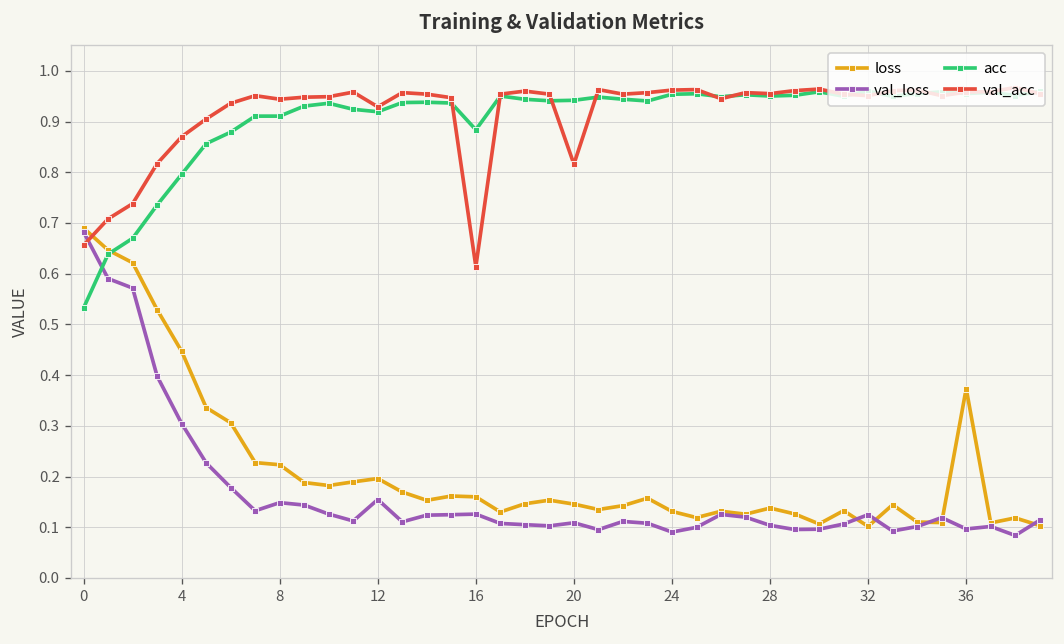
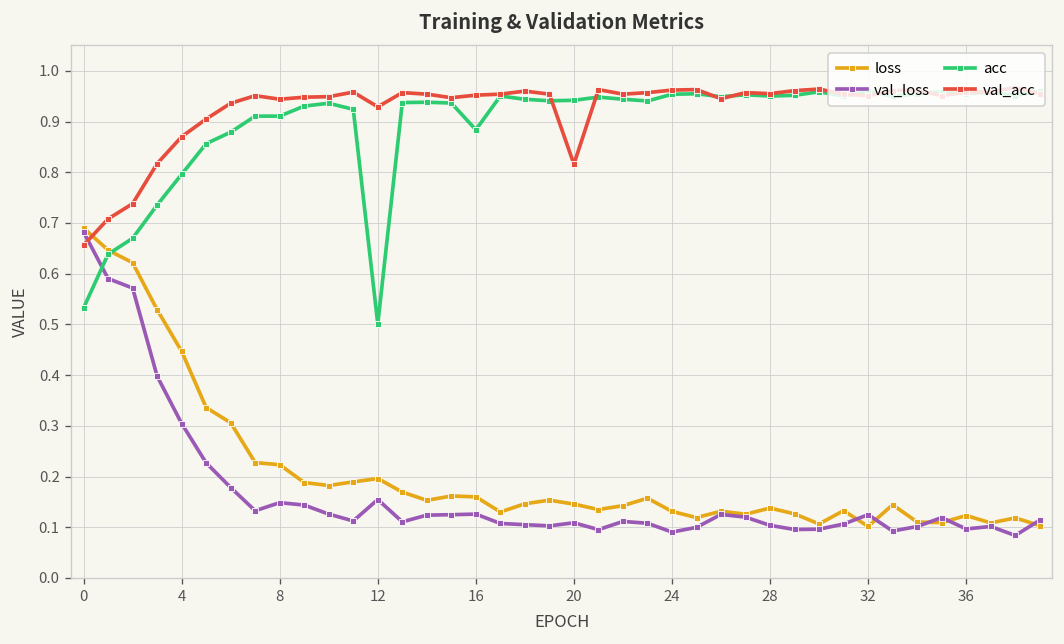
  {
    "loss": {
      "0": 0.69,
      "4": 0.45,
      "8": 0.22,
      "12": 0.20,
      "16": 0.16,
      "20": 0.15,
      "24": 0.13,
      "28": 0.14,
      "32": 0.10,
-     "36": 0.37
+     "36": 0.12
    },
    "val_loss": {
      "0": 0.68,
      "4": 0.30,
      "8": 0.15,
      "12": 0.15,
      "16": 0.13,
      "20": 0.11,
      "24": 0.09,
      "28": 0.10,
      "32": 0.12,
      "36": 0.10
    },
    "acc": {
      "0": 0.53,
      "4": 0.80,
      "8": 0.91,
-     "12": 0.92,
+     "12": 0.50,
      "16": 0.88,
      "20": 0.94,
      "24": 0.95
    },
    "val_acc": {
      "0": 0.66,
      "4": 0.87,
      "8": 0.94,
      "12": 0.93,
-     "16": 0.61,
+     "16": 0.95,
      "20": 0.82,
      "24": 0.96
    }
  }
